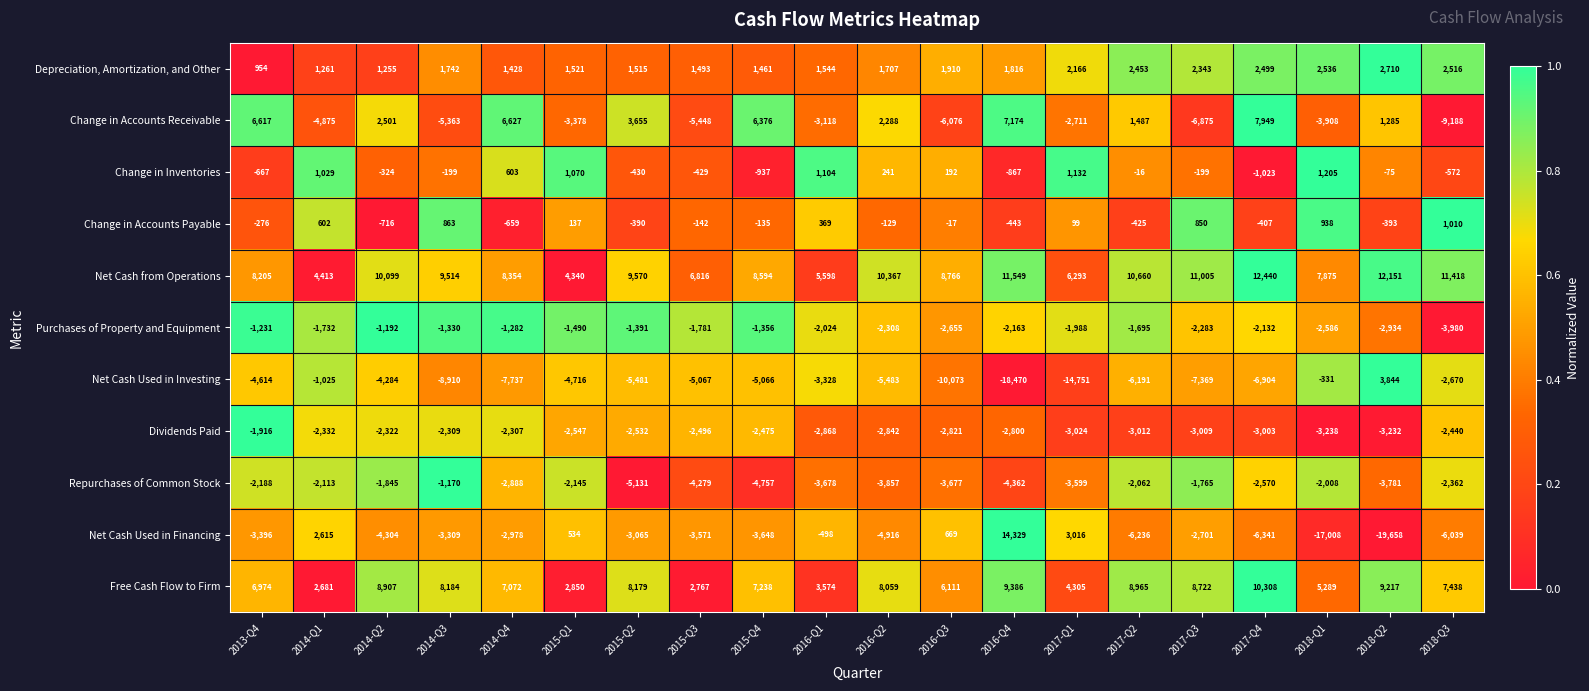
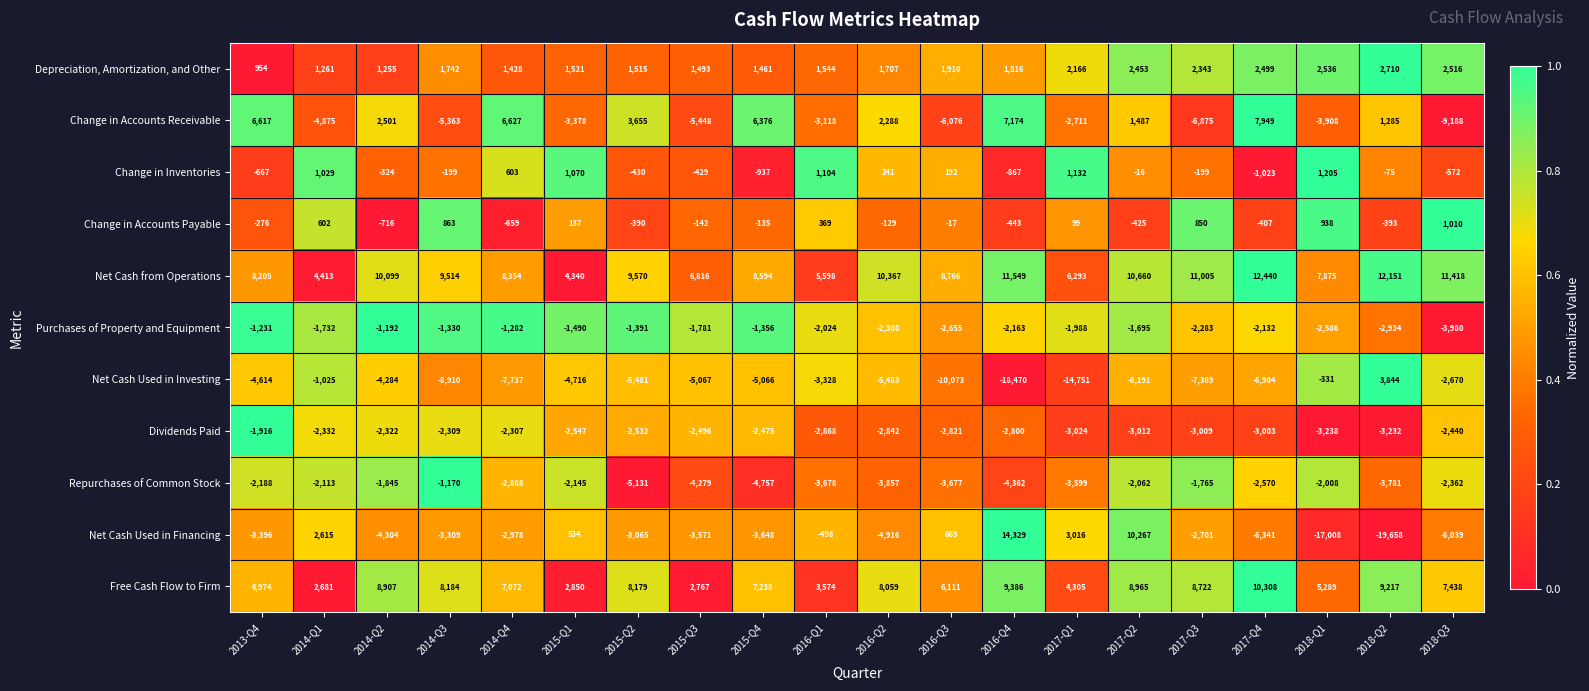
  {
    "Net Cash Used in Financing": {
      "2013-Q4": "-3,396",
      "2014-Q1": "2,615",
      "2014-Q2": "-4,304",
      "2014-Q3": "-3,309",
      "2014-Q4": "-2,978",
      "2015-Q1": "534",
      "2015-Q2": "-3,065",
      "2015-Q3": "-3,571",
      "2015-Q4": "-3,648",
      "2016-Q1": "-498",
      "2016-Q2": "-4,916",
      "2016-Q3": "669",
      "2016-Q4": "14,329",
      "2017-Q1": "3,016",
-     "2017-Q2": "-6,236",
+     "2017-Q2": "10,267",
      "2017-Q3": "-2,701",
      "2017-Q4": "-6,341",
      "2018-Q1": "-17,008",
      "2018-Q2": "-19,658",
      "2018-Q3": "-6,039"
    }
  }
